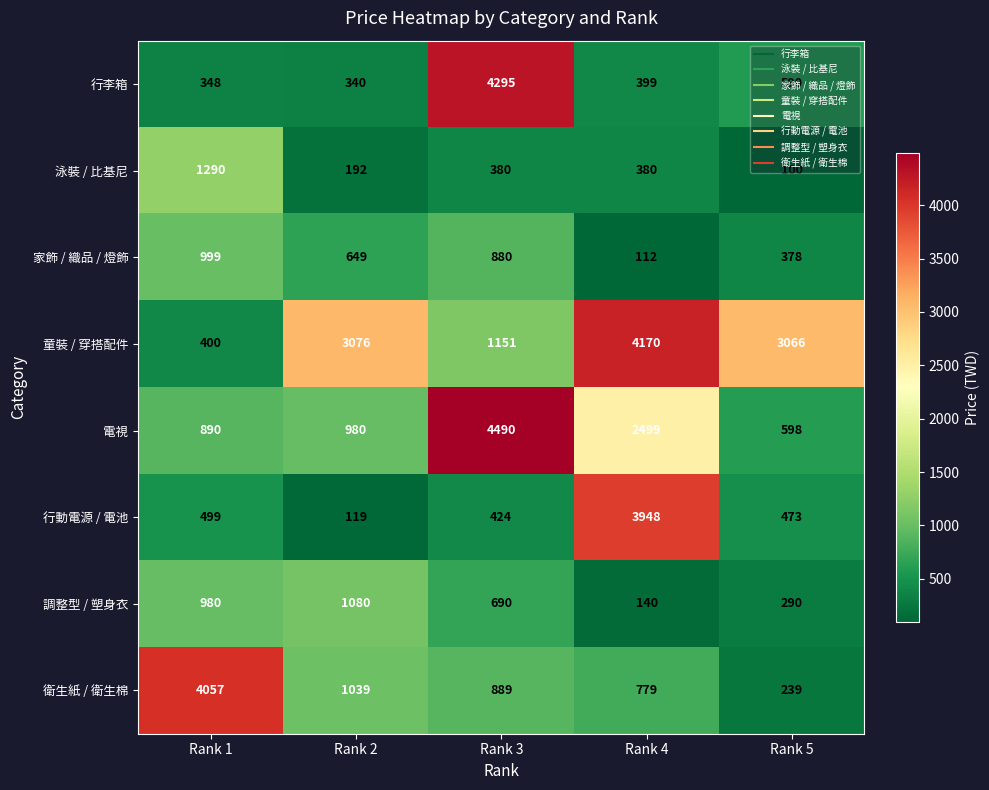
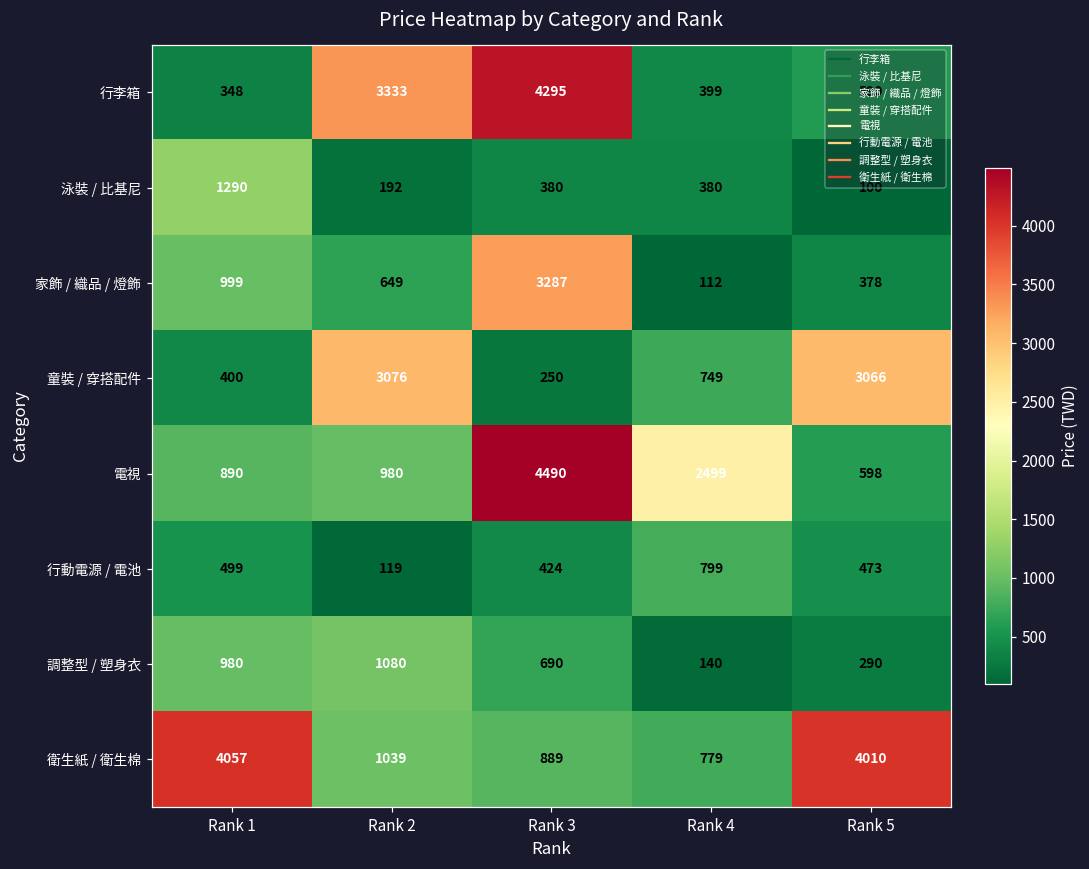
  {
    "行李箱": {
      "Rank 1": 348,
-     "Rank 2": 340,
+     "Rank 2": 3333,
      "Rank 3": 4295,
      "Rank 4": 399
    },
    "泳裝 / 比基尼": {
      "Rank 1": 1290,
      "Rank 2": 192,
      "Rank 3": 380,
      "Rank 4": 380
    },
    "家飾 / 織品 / 燈飾": {
      "Rank 1": 999,
      "Rank 2": 649,
-     "Rank 3": 880,
+     "Rank 3": 3287,
      "Rank 4": 112,
      "Rank 5": 378
    },
    "童裝 / 穿搭配件": {
      "Rank 1": 400,
      "Rank 2": 3076,
-     "Rank 3": 1151,
-     "Rank 4": 4170,
+     "Rank 3": 250,
+     "Rank 4": 749,
      "Rank 5": 3066
    },
    "電視": {
      "Rank 1": 890,
      "Rank 2": 980,
      "Rank 3": 4490,
      "Rank 4": 2499,
      "Rank 5": 598
    },
    "行動電源 / 電池": {
      "Rank 1": 499,
      "Rank 2": 119,
      "Rank 3": 424,
-     "Rank 4": 3948,
+     "Rank 4": 799,
      "Rank 5": 473
    },
    "調整型 / 塑身衣": {
      "Rank 1": 980,
      "Rank 2": 1080,
      "Rank 3": 690,
      "Rank 4": 140,
      "Rank 5": 290
    },
    "衛生紙 / 衛生棉": {
      "Rank 1": 4057,
      "Rank 2": 1039,
      "Rank 3": 889,
      "Rank 4": 779,
-     "Rank 5": 239
+     "Rank 5": 4010
    }
  }
